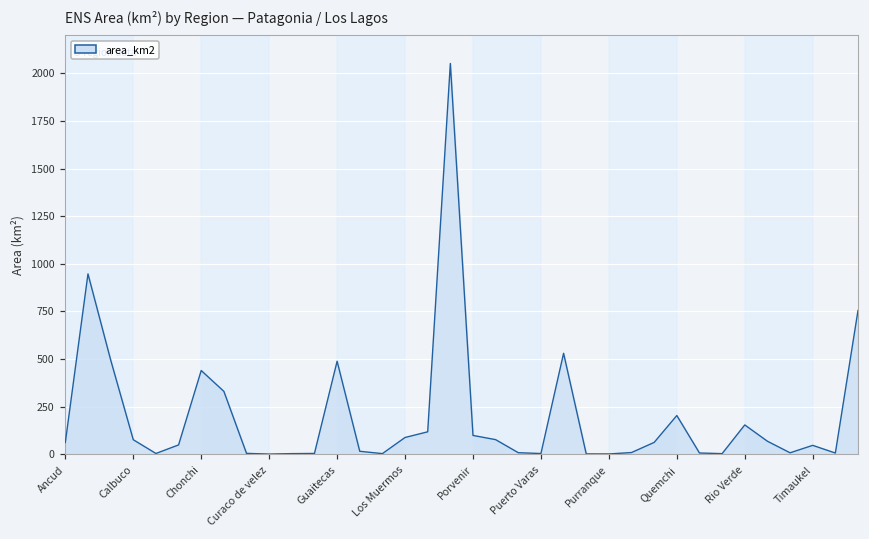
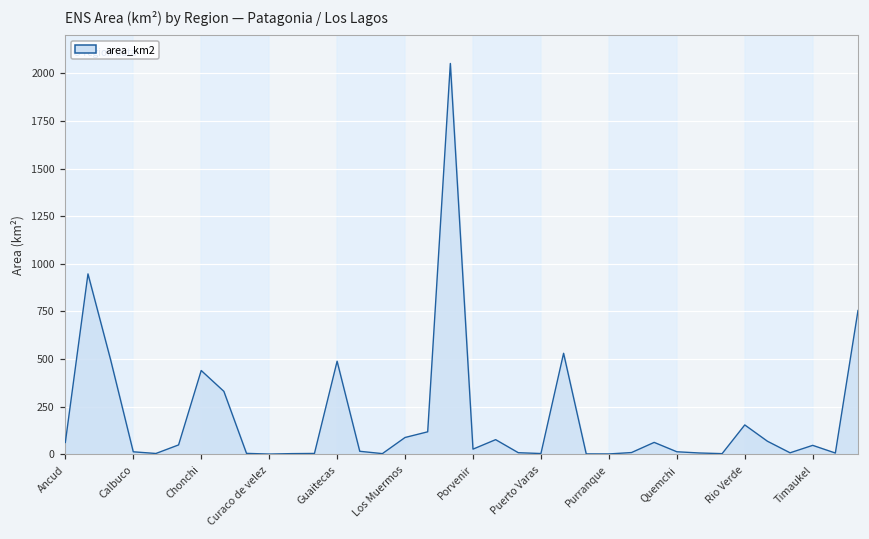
  {
    "Ancud": 60,
-   "Calbuco": 80,
+   "Calbuco": 10,
    "Chonchi": 440,
    "Curaco de velez": 0,
    "Guaitecas": 490,
    "Los Muermos": 90,
-   "Porvenir": 100,
+   "Porvenir": 30,
    "Puerto Varas": 0,
    "Purranque": 0,
-   "Quemchi": 200,
+   "Quemchi": 10,
    "Rio Verde": 150,
    "Timaukel": 50
  }
